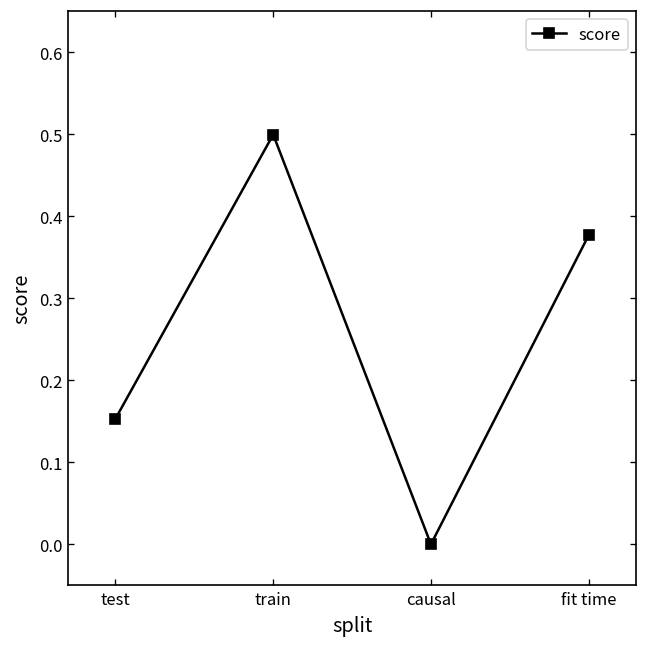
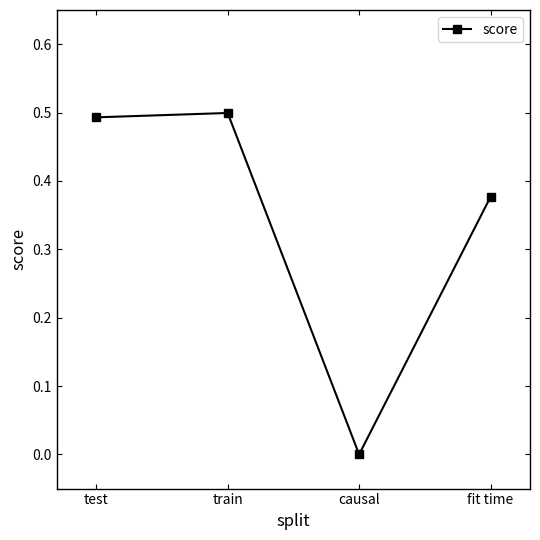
  {
-   "test": 0.15,
+   "test": 0.49,
    "train": 0.50,
    "causal": 0.00,
    "fit time": 0.38
  }
